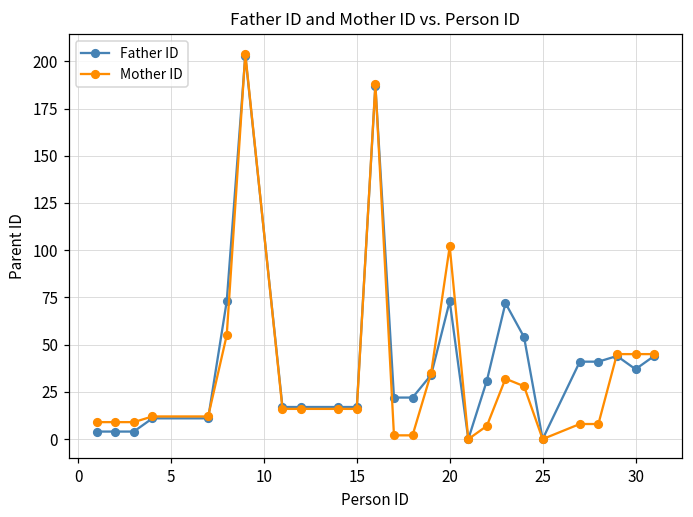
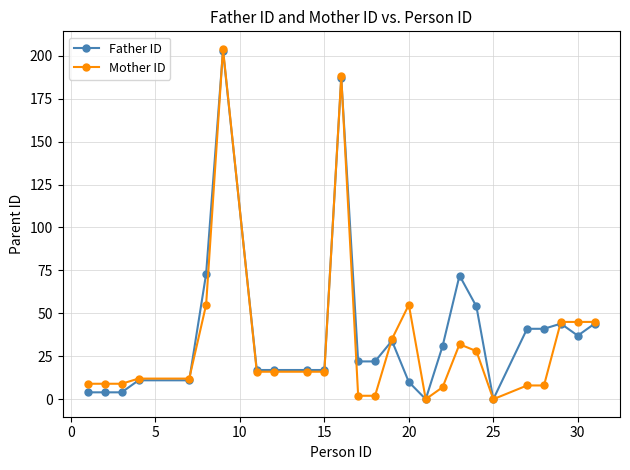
  {
    "Father ID": {
-     "20": 73,
+     "20": 10,
      "30": 37
    },
    "Mother ID": {
-     "20": 102,
+     "20": 55,
      "30": 45
    }
  }
